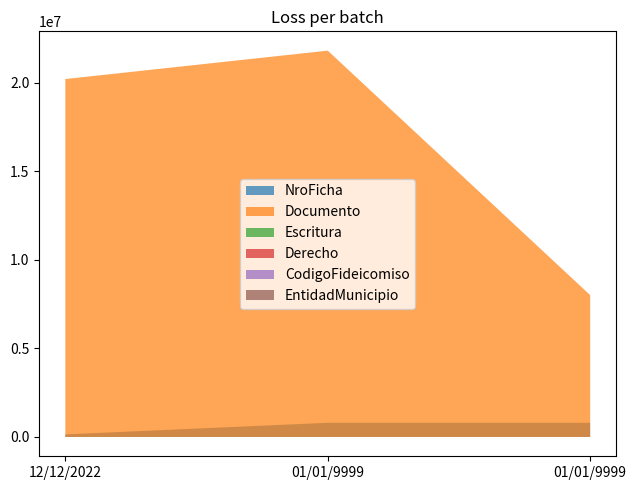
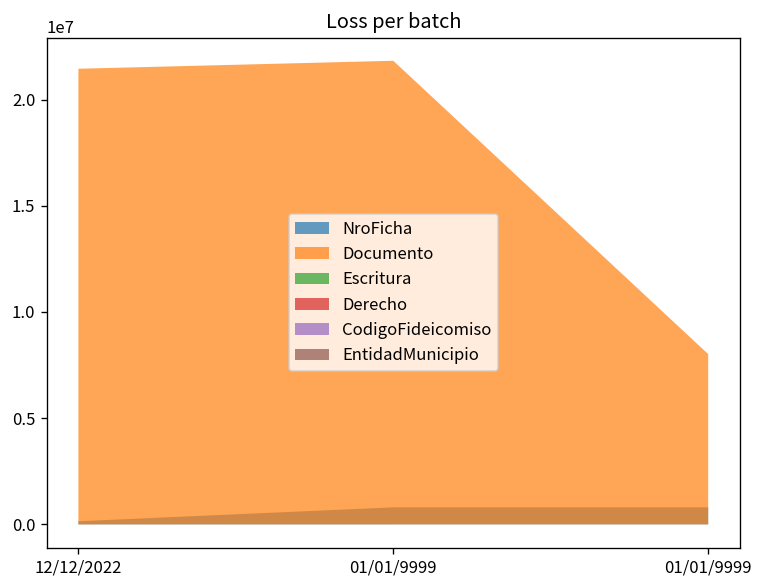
  {
    "NroFicha": {
      "12/12/2022": 100000
    },
    "Documento": {
-     "12/12/2022": 20200000
+     "12/12/2022": 21400000
    },
    "EntidadMunicipio": {
      "12/12/2022": 0
    }
  }
